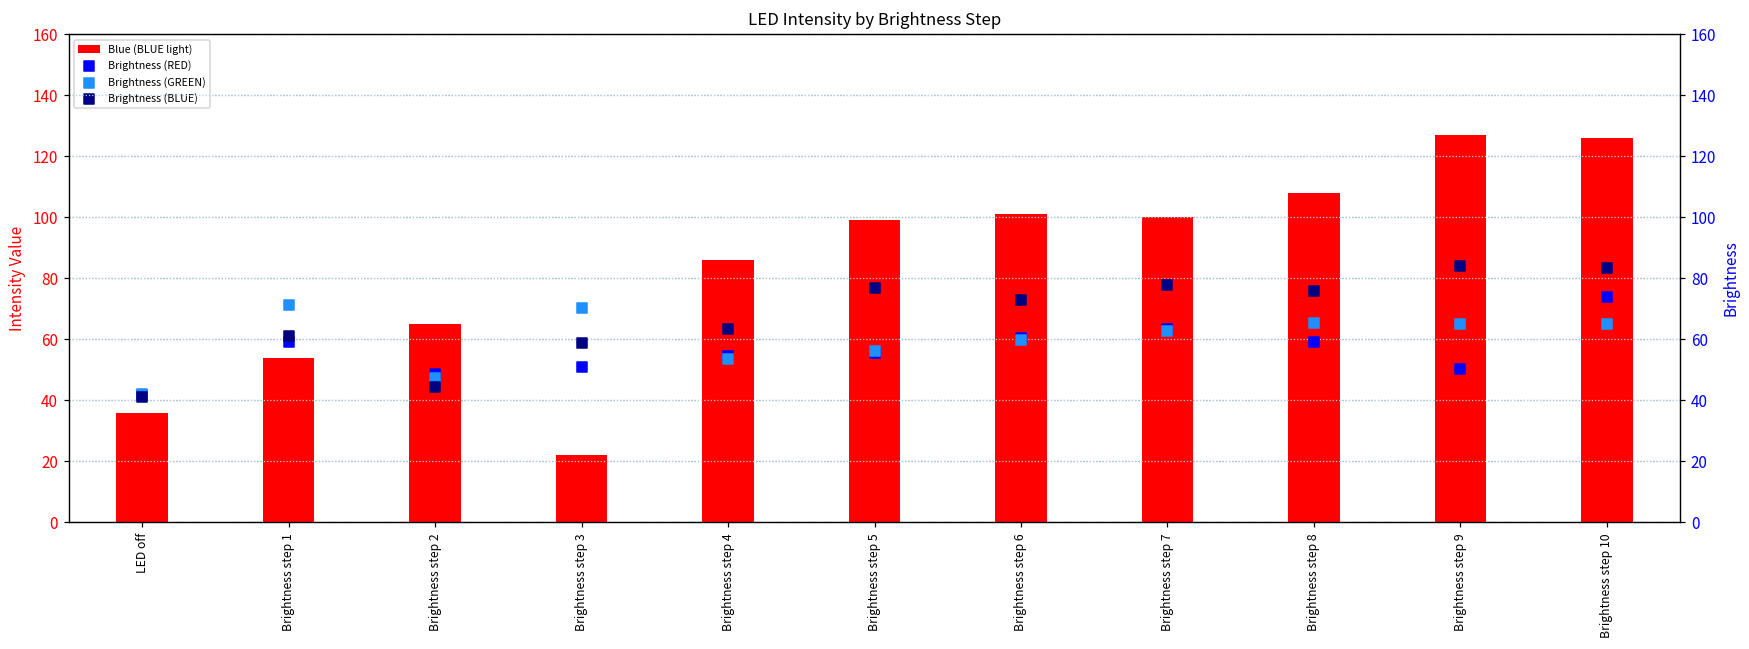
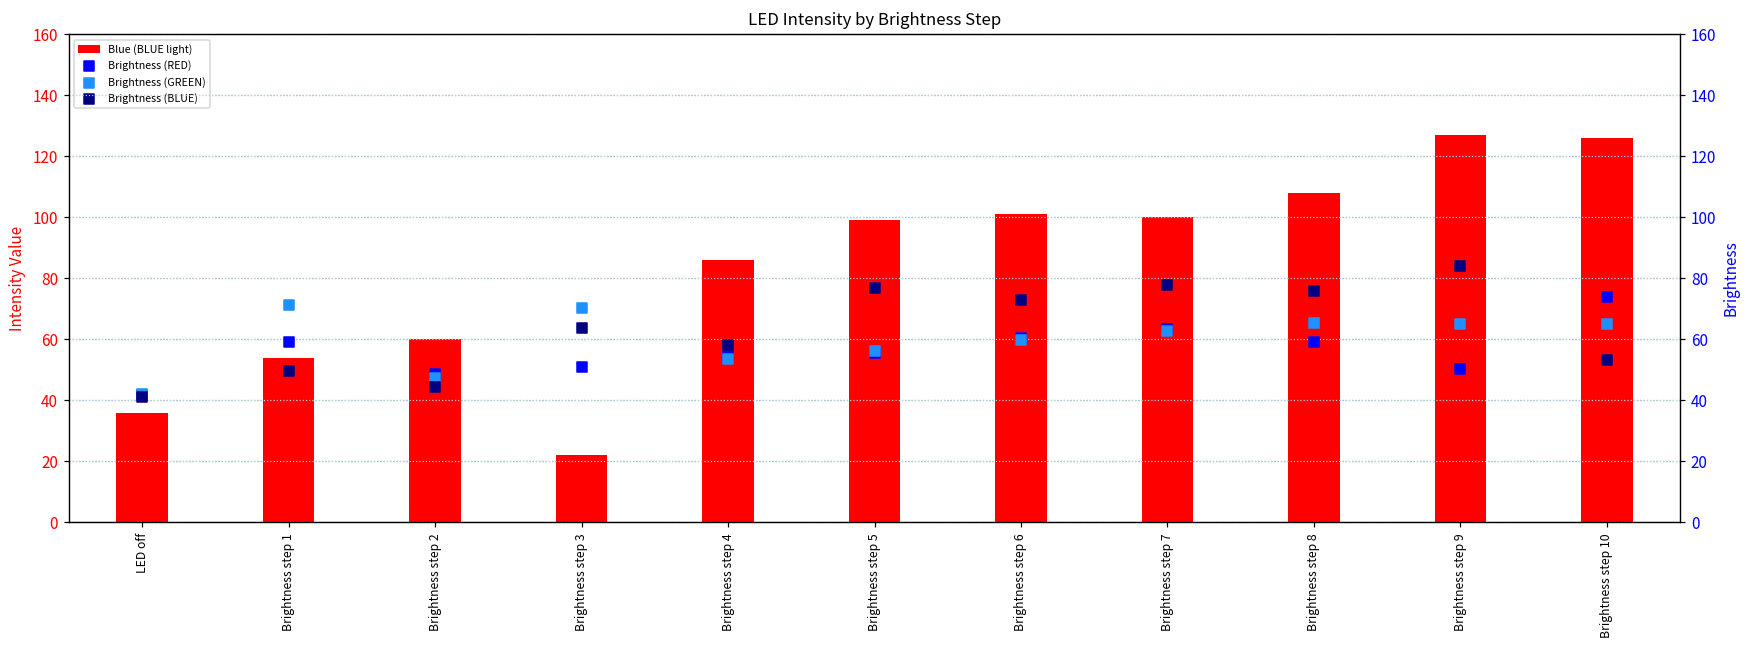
  {
    "Blue (BLUE light)": {
      "LED off": 36,
      "Brightness step 1": 54,
-     "Brightness step 2": 65,
+     "Brightness step 2": 60,
      "Brightness step 3": 22,
      "Brightness step 4": 86,
      "Brightness step 5": 99,
      "Brightness step 6": 101,
      "Brightness step 7": 100,
      "Brightness step 8": 108,
      "Brightness step 9": 127,
      "Brightness step 10": 126
    },
    "Brightness (BLUE)": {
-     "Brightness step 1": 61,
-     "Brightness step 3": 59,
-     "Brightness step 4": 63,
-     "Brightness step 10": 83
+     "Brightness step 1": 50,
+     "Brightness step 3": 64,
+     "Brightness step 4": 58,
+     "Brightness step 10": 53
    }
  }
